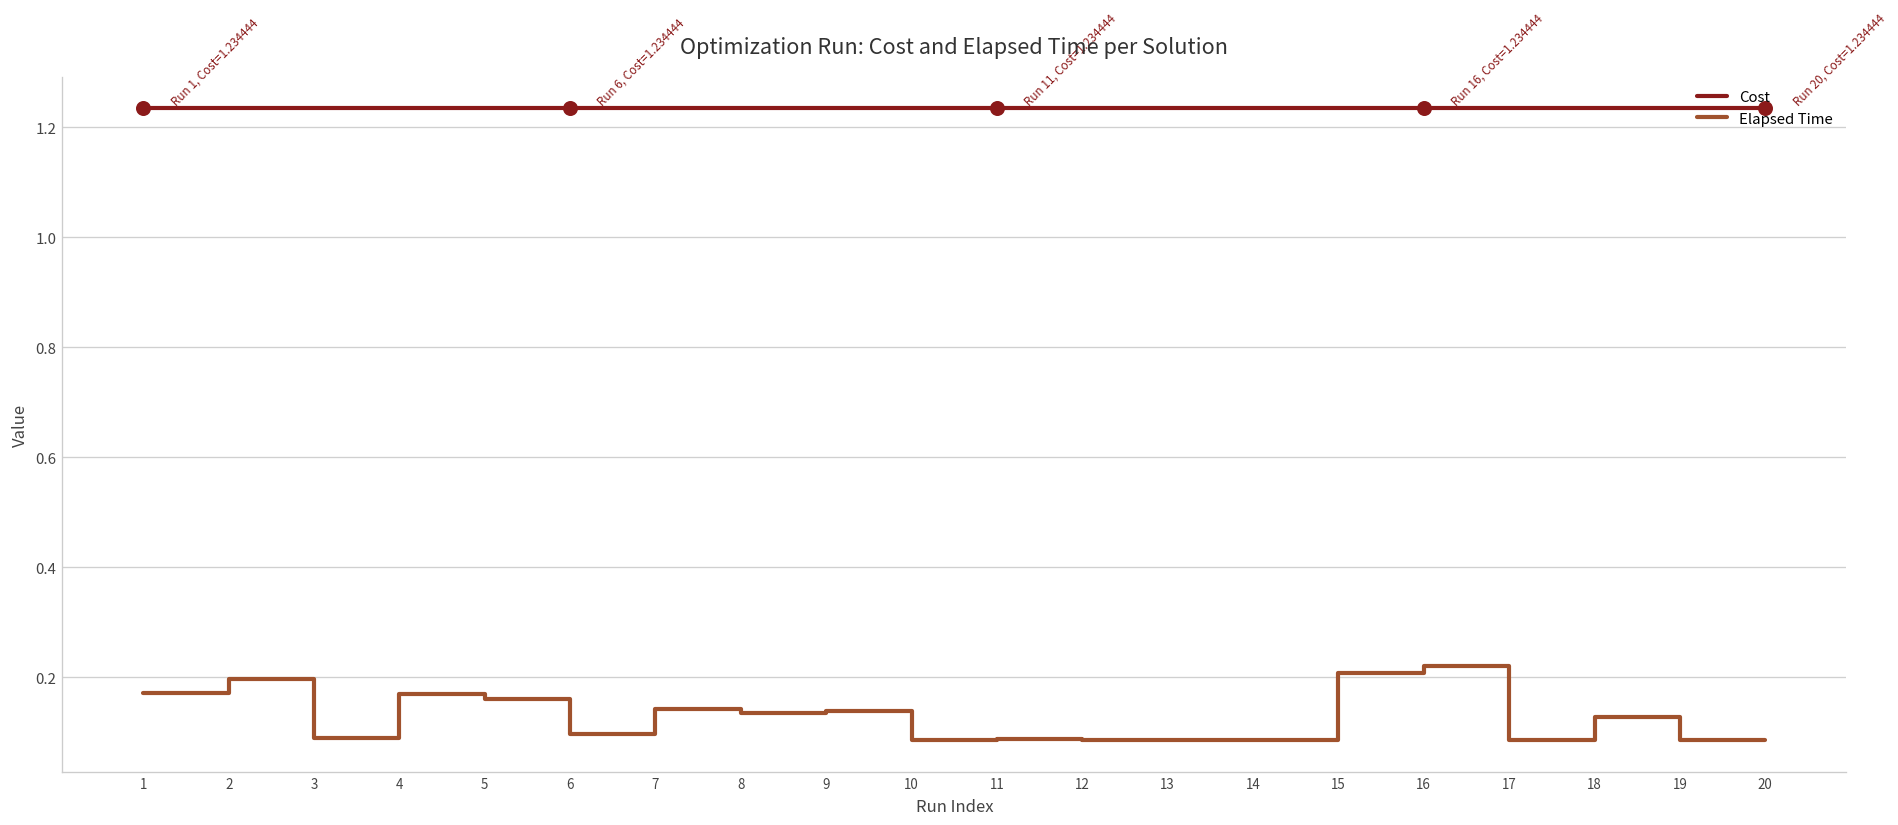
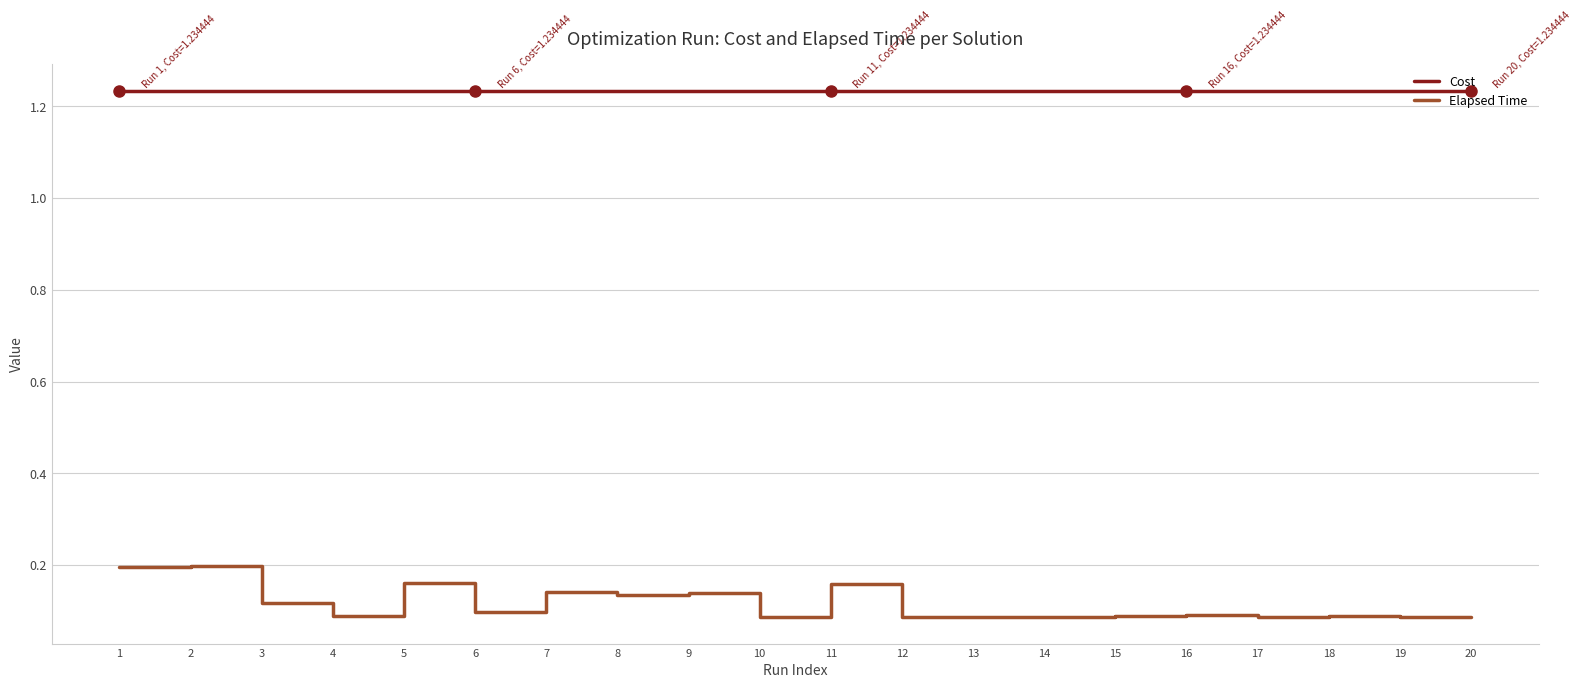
  {
    "Elapsed Time": {
-     "1": 0.17,
+     "1": 0.20,
      "2": 0.20,
-     "3": 0.09,
-     "4": 0.17,
+     "3": 0.12,
+     "4": 0.09,
      "5": 0.16,
      "6": 0.10,
      "7": 0.14,
      "8": 0.13,
      "9": 0.14,
      "10": 0.09,
-     "11": 0.09,
+     "11": 0.16,
      "12": 0.09,
      "13": 0.09,
      "14": 0.09,
-     "15": 0.21,
-     "16": 0.22,
+     "15": 0.09,
+     "16": 0.09,
      "17": 0.09,
-     "18": 0.13,
+     "18": 0.09,
      "19": 0.09,
      "20": 0.09
    }
  }
